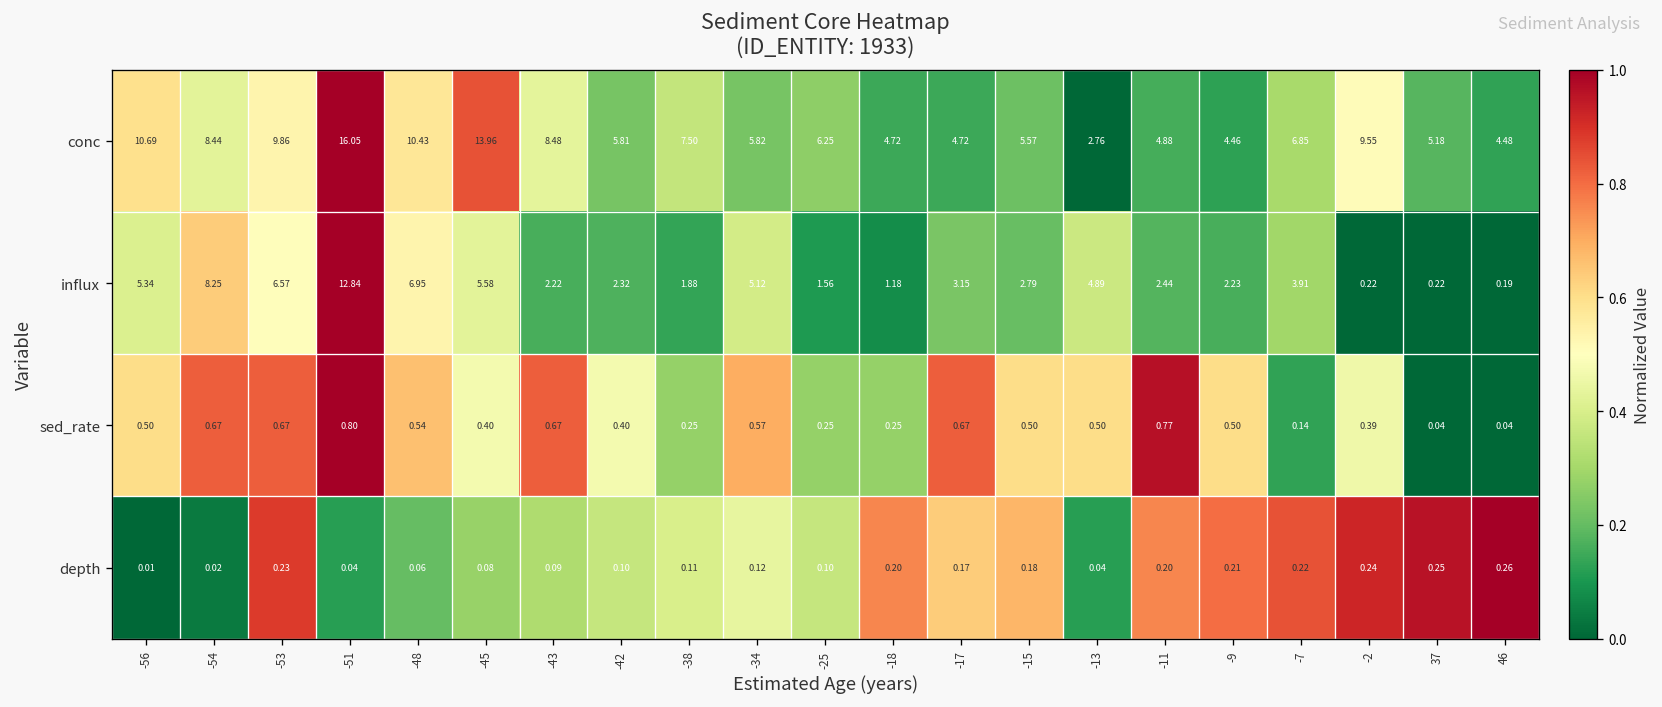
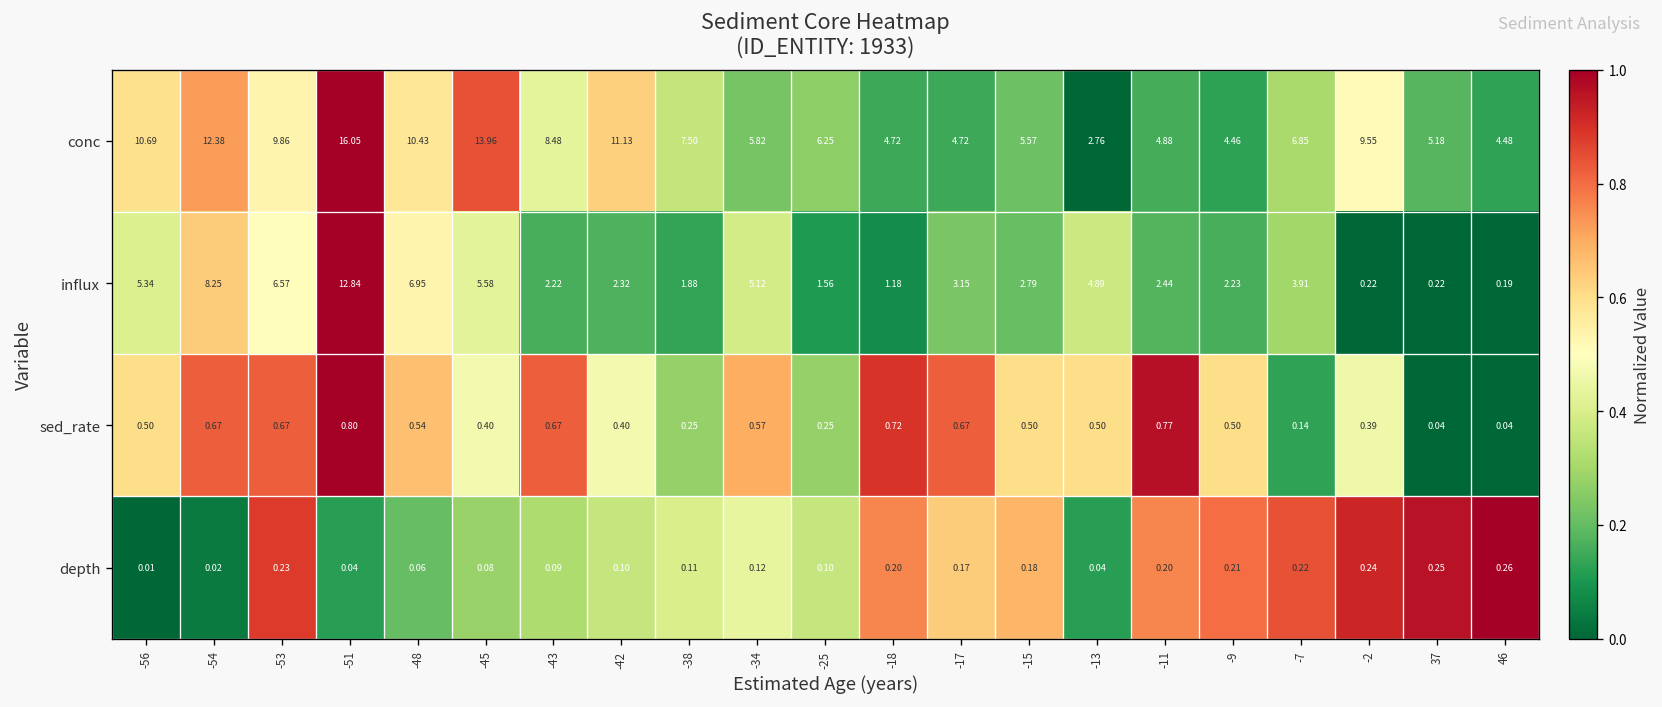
  {
    "conc": {
      "-56": 10.69,
-     "-54": 8.44,
+     "-54": 12.38,
      "-53": 9.86,
      "-51": 16.05,
      "-48": 10.43,
      "-45": 13.96,
      "-43": 8.48,
-     "-42": 5.81,
+     "-42": 11.13,
      "-38": 7.50,
      "-34": 5.82,
      "-25": 6.25,
      "-18": 4.72,
      "-17": 4.72,
      "-15": 5.57,
      "-13": 2.76,
      "-11": 4.88,
      "-9": 4.46,
      "-7": 6.85,
      "-2": 9.55,
      "37": 5.18,
      "46": 4.48
    },
    "influx": {
      "-56": 5.34,
      "-54": 8.25,
      "-53": 6.57,
      "-51": 12.84,
      "-48": 6.95,
      "-45": 5.58,
      "-43": 2.22,
      "-42": 2.32,
      "-38": 1.88,
      "-34": 5.12,
      "-25": 1.56,
      "-18": 1.18,
      "-17": 3.15,
      "-15": 2.79,
      "-13": 4.89,
      "-11": 2.44,
      "-9": 2.23,
      "-7": 3.91,
      "-2": 0.22,
      "37": 0.22,
      "46": 0.19
    },
    "sed_rate": {
      "-56": 0.50,
      "-54": 0.67,
      "-53": 0.67,
      "-51": 0.80,
      "-48": 0.54,
      "-45": 0.40,
      "-43": 0.67,
      "-42": 0.40,
      "-38": 0.25,
      "-34": 0.57,
      "-25": 0.25,
-     "-18": 0.25,
+     "-18": 0.72,
      "-17": 0.67,
      "-15": 0.50,
      "-13": 0.50,
      "-11": 0.77,
      "-9": 0.50,
      "-7": 0.14,
      "-2": 0.39,
      "37": 0.04,
      "46": 0.04
    },
    "depth": {
      "-56": 0.01,
      "-54": 0.02,
      "-53": 0.23,
      "-51": 0.04,
      "-48": 0.06,
      "-45": 0.08,
      "-43": 0.09,
      "-42": 0.10,
      "-38": 0.11,
      "-34": 0.12,
      "-25": 0.10,
      "-18": 0.20,
      "-17": 0.17,
      "-15": 0.18,
      "-13": 0.04,
      "-11": 0.20,
      "-9": 0.21,
      "-7": 0.22,
      "-2": 0.24,
      "37": 0.25,
      "46": 0.26
    }
  }
